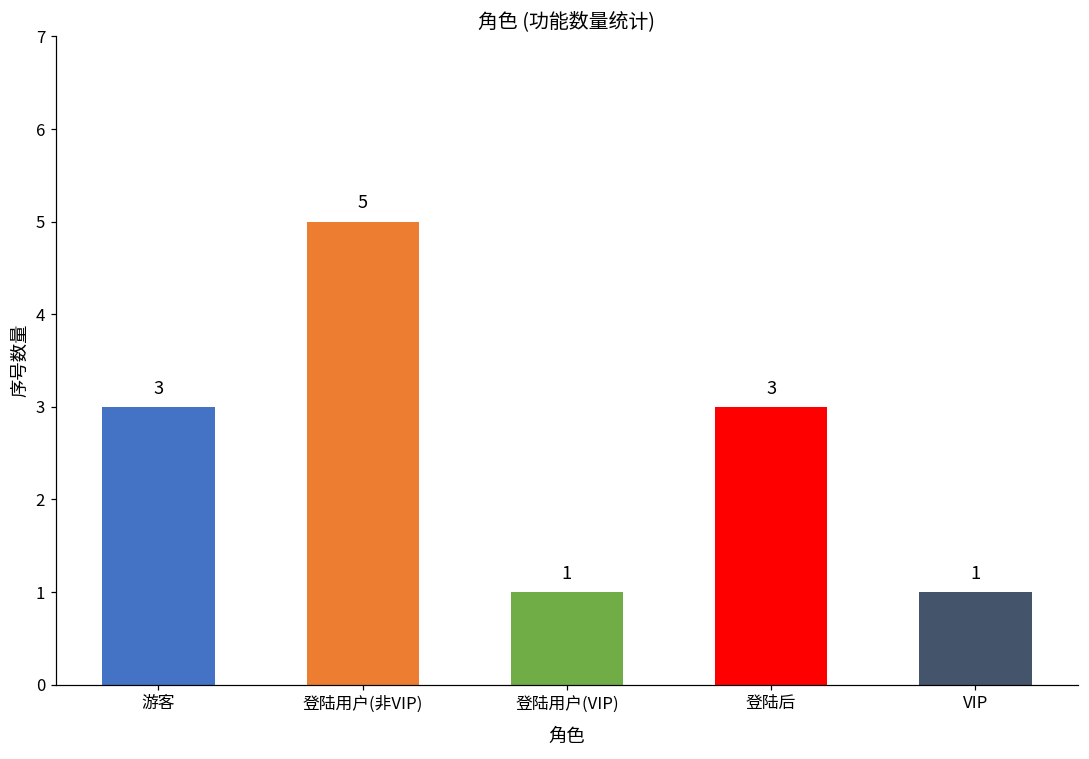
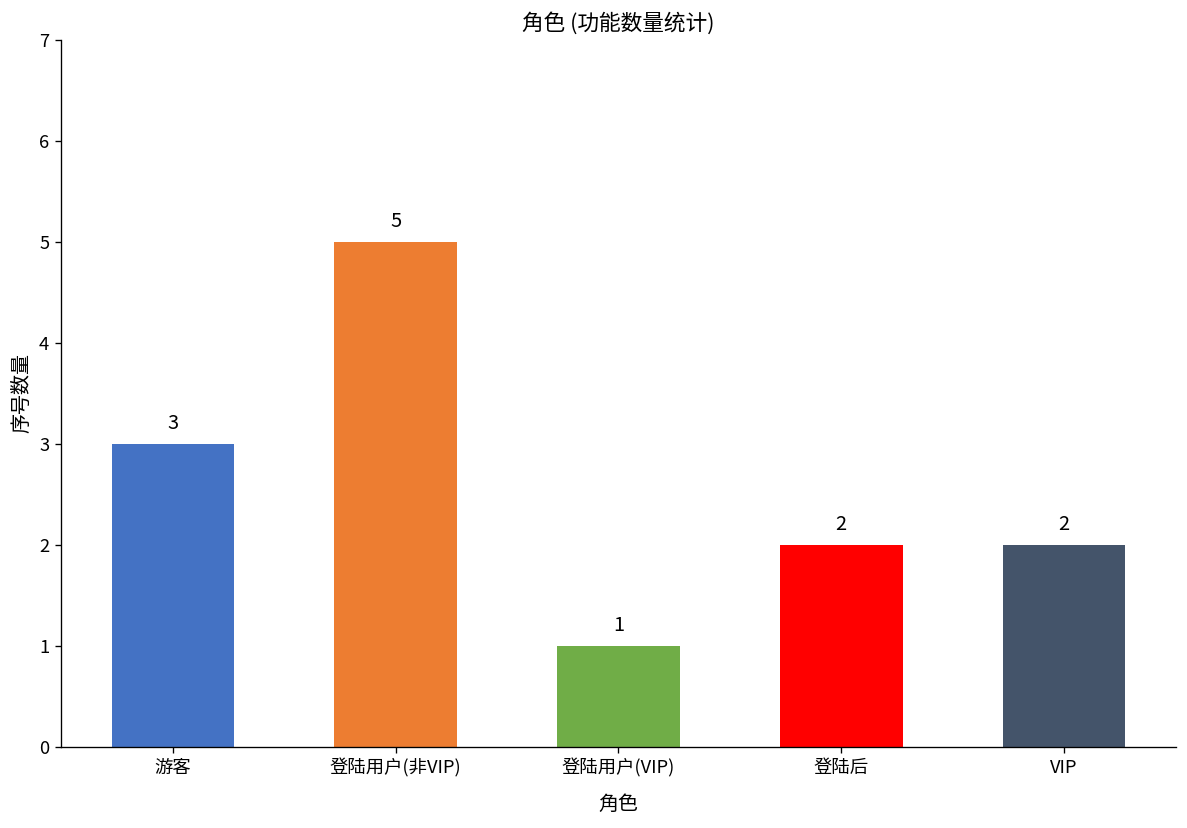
  {
    "游客": 3,
    "登陆用户(非VIP)": 5,
    "登陆用户(VIP)": 1,
-   "登陆后": 3,
-   "VIP": 1
+   "登陆后": 2,
+   "VIP": 2
  }
